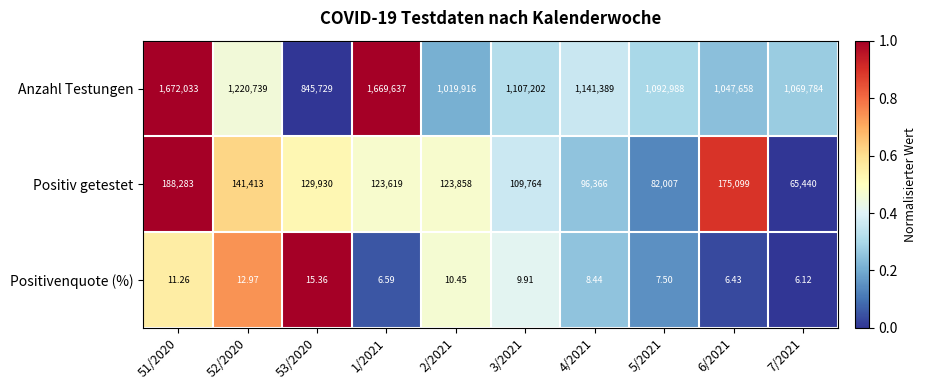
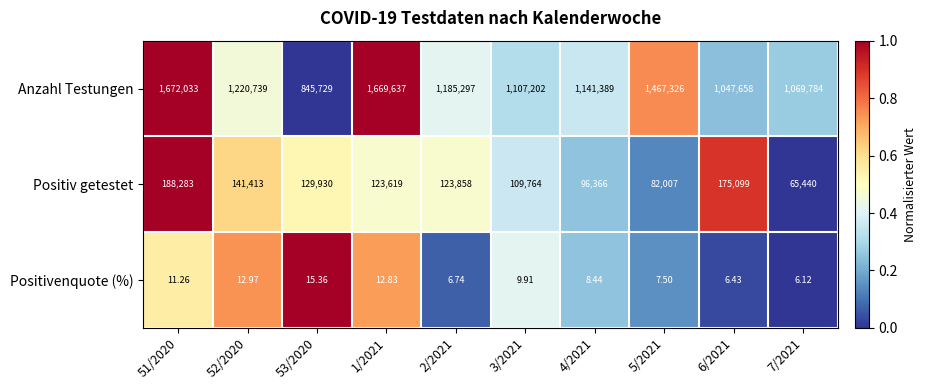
  {
    "Anzahl Testungen": {
      "51/2020": "1,672,033",
      "52/2020": "1,220,739",
      "53/2020": "845,729",
      "1/2021": "1,669,637",
-     "2/2021": "1,019,916",
+     "2/2021": "1,185,297",
      "3/2021": "1,107,202",
      "4/2021": "1,141,389",
-     "5/2021": "1,092,988",
+     "5/2021": "1,467,326",
      "6/2021": "1,047,658",
      "7/2021": "1,069,784"
    },
    "Positiv getestet": {
      "51/2020": "188,283",
      "52/2020": "141,413",
      "53/2020": "129,930",
      "1/2021": "123,619",
      "2/2021": "123,858",
      "3/2021": "109,764",
      "4/2021": "96,366",
      "5/2021": "82,007",
      "6/2021": "175,099",
      "7/2021": "65,440"
    },
    "Positivenquote (%)": {
      "51/2020": "11.26",
      "52/2020": "12.97",
      "53/2020": "15.36",
-     "1/2021": "6.59",
-     "2/2021": "10.45",
+     "1/2021": "12.83",
+     "2/2021": "6.74",
      "3/2021": "9.91",
      "4/2021": "8.44",
      "5/2021": "7.50",
      "6/2021": "6.43",
      "7/2021": "6.12"
    }
  }
